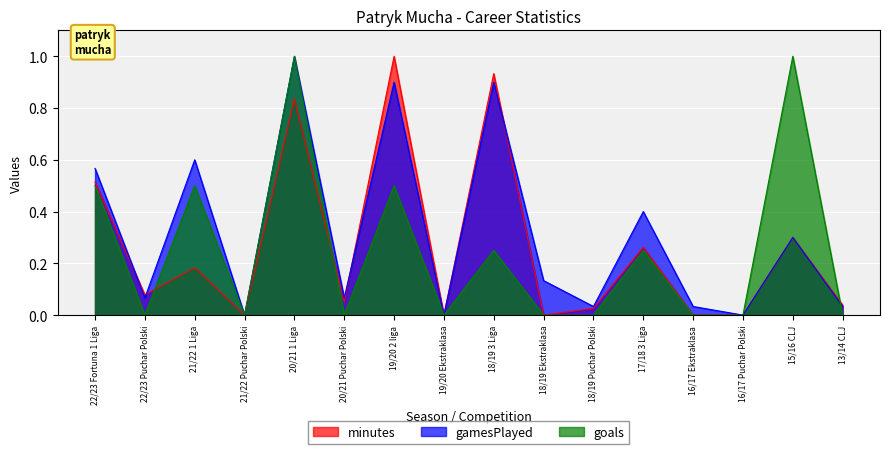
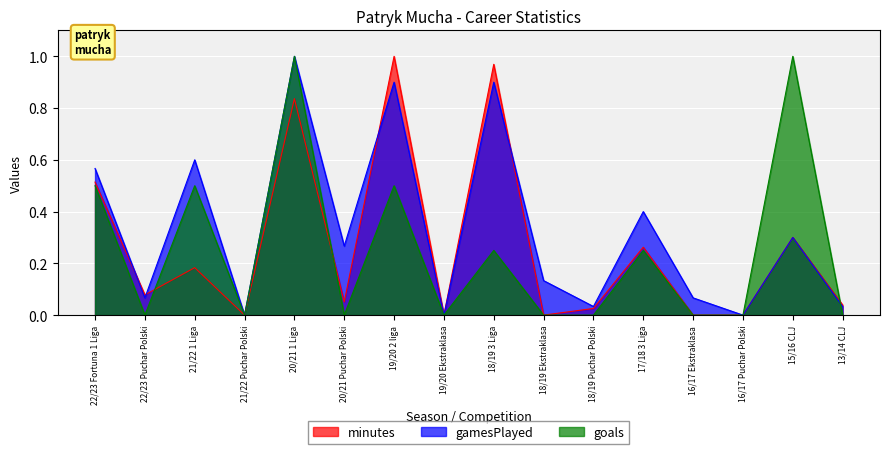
  {
    "minutes": {
      "22/23 Fortuna 1 Liga": 0.51,
      "22/23 Puchar Polski": 0.08,
      "21/22 1 Liga": 0.18,
      "20/21 1 Liga": 0.84,
      "20/21 Puchar Polski": 0.05,
      "19/20 2 liga": 1.00,
-     "18/19 3 Liga": 0.93,
+     "18/19 3 Liga": 0.97,
      "17/18 3 Liga": 0.26
    },
    "gamesPlayed": {
      "22/23 Fortuna 1 Liga": 0.57,
      "22/23 Puchar Polski": 0.07,
      "21/22 1 Liga": 0.60,
-     "20/21 Puchar Polski": 0.07,
+     "20/21 Puchar Polski": 0.27,
      "19/20 2 liga": 0.90,
      "18/19 3 Liga": 0.90,
      "18/19 Ekstraklasa": 0.13,
      "17/18 3 Liga": 0.40,
-     "16/17 Ekstraklasa": 0.03
+     "16/17 Ekstraklasa": 0.07
    },
    "goals": {
      "22/23 Fortuna 1 Liga": 0.50,
      "22/23 Puchar Polski": 0.00,
      "21/22 1 Liga": 0.50,
      "20/21 Puchar Polski": 0.00,
      "19/20 2 liga": 0.50,
      "18/19 3 Liga": 0.25,
      "18/19 Puchar Polski": 0.00,
      "17/18 3 Liga": 0.25,
      "15/16 CLJ": 1.00,
      "13/14 CLJ": 0.00
    }
  }
